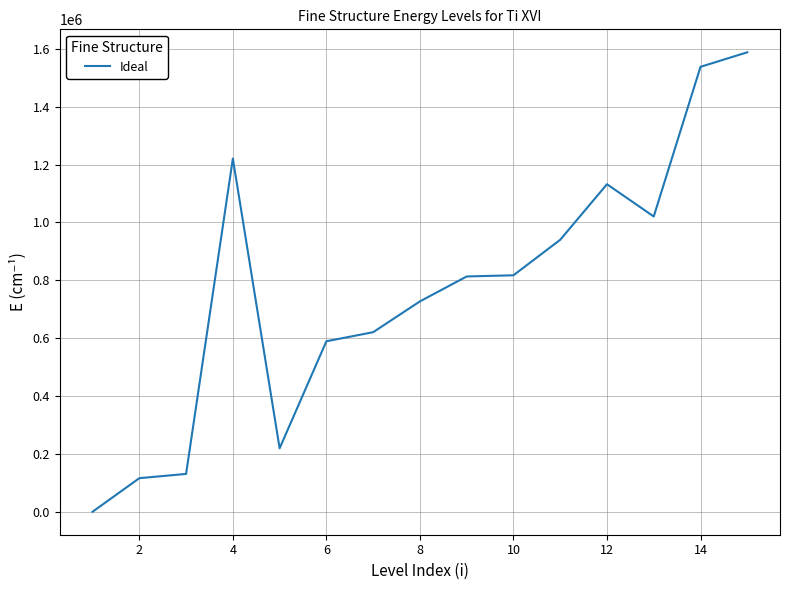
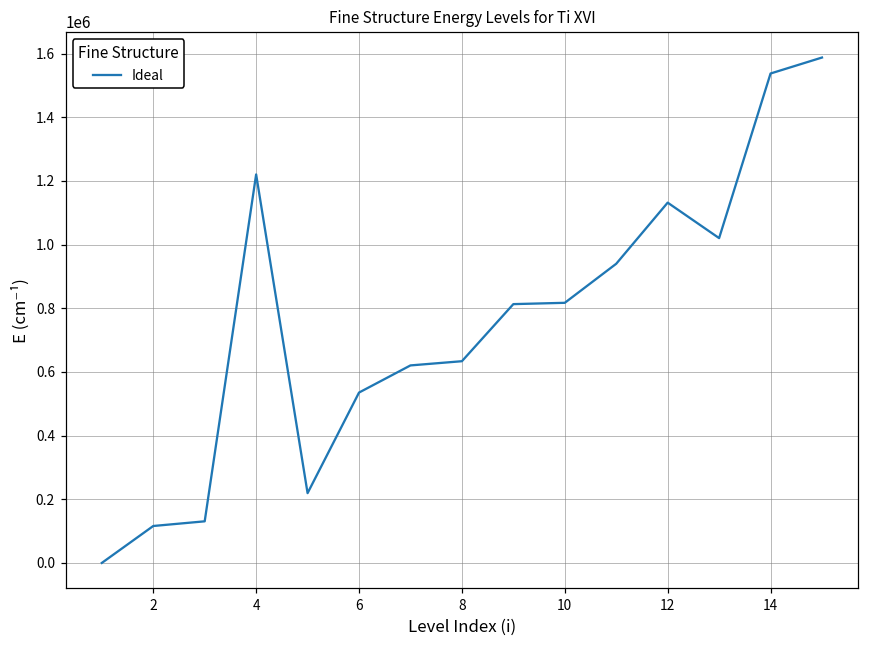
  {
    "2": 120000,
    "4": 1220000,
-   "6": 590000,
-   "8": 730000,
+   "6": 540000,
+   "8": 630000,
    "10": 820000,
    "12": 1130000,
    "14": 1540000
  }
